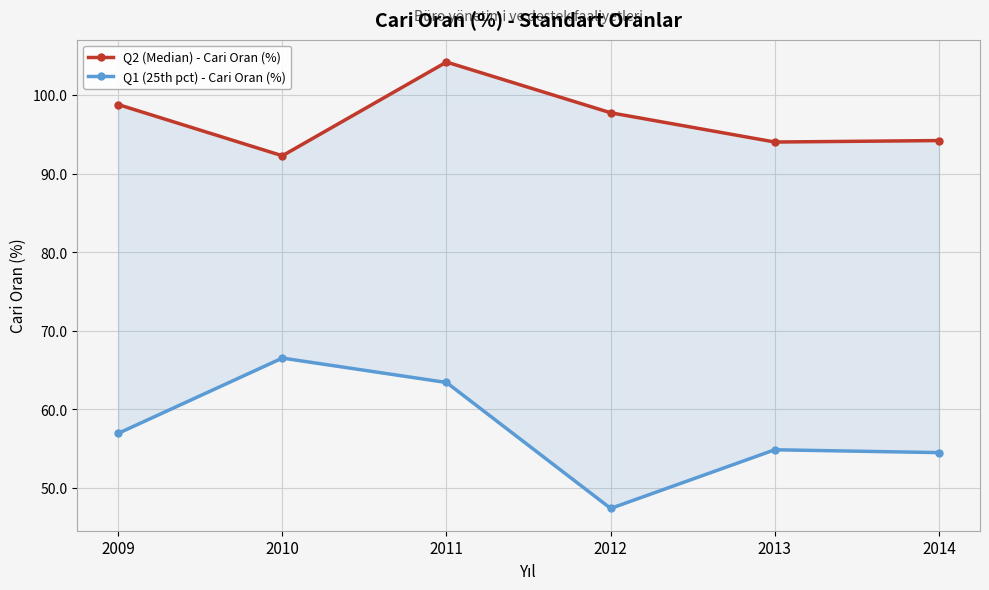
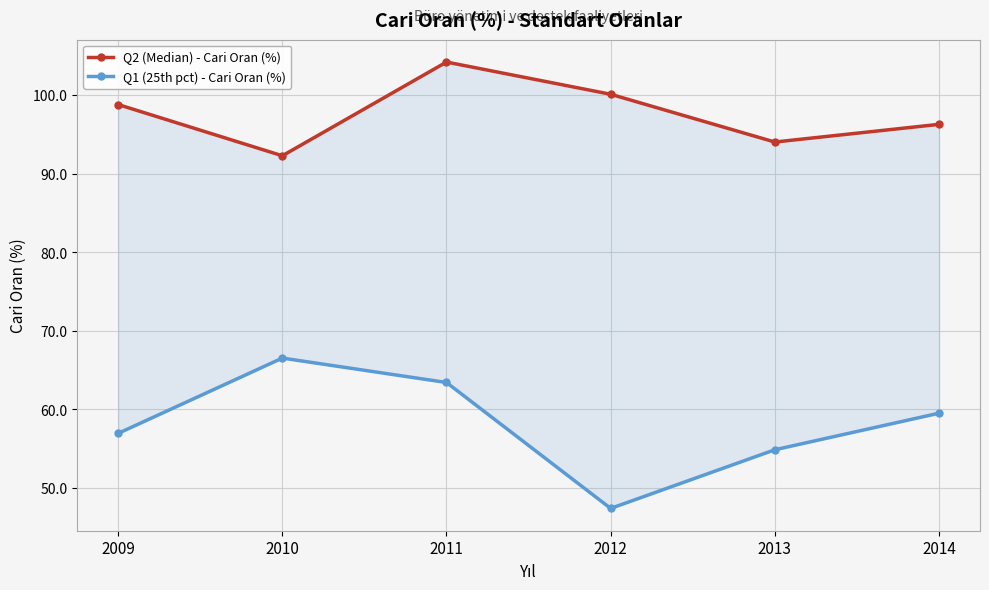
  {
    "Q2 (Median) - Cari Oran (%)": {
      "2009": 99,
      "2010": 92,
      "2011": 104,
-     "2012": 98,
+     "2012": 100,
      "2013": 94,
-     "2014": 94
+     "2014": 96
    },
    "Q1 (25th pct) - Cari Oran (%)": {
      "2009": 57,
      "2010": 67,
      "2011": 63,
      "2012": 47,
      "2013": 55,
-     "2014": 54
+     "2014": 59
    }
  }
